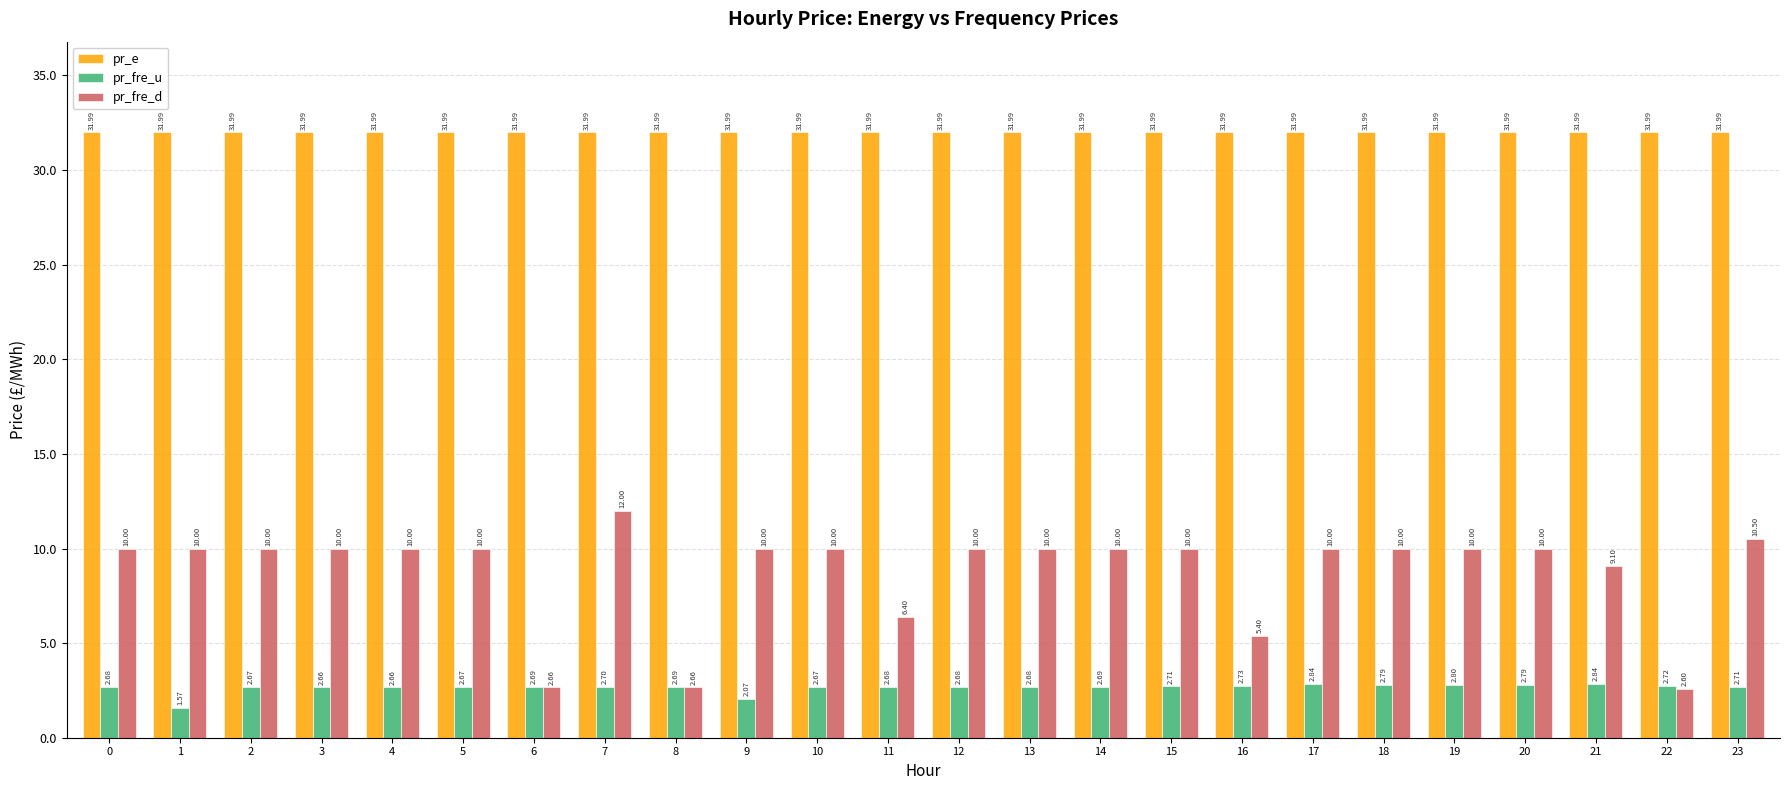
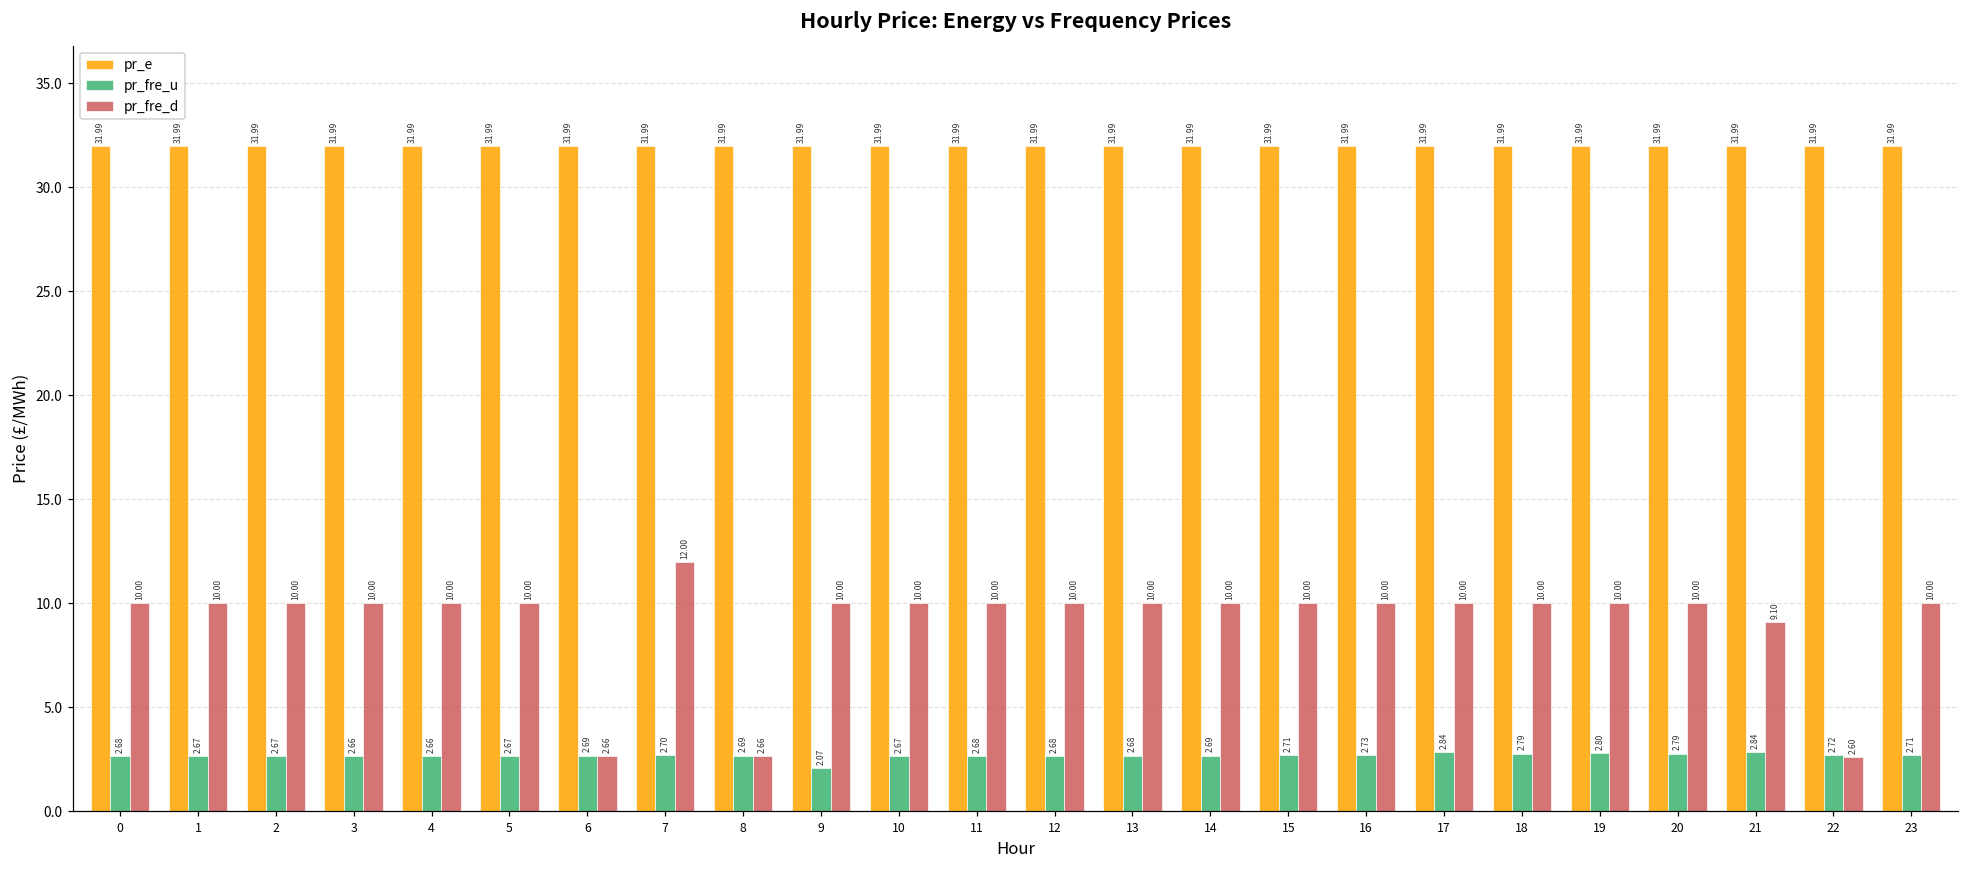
  {
    "pr_e": {
      "0": 31.99,
      "1": 31.99,
      "2": 31.99,
      "3": 31.99,
      "4": 31.99,
      "5": 31.99,
      "6": 31.99,
      "7": 31.99,
      "8": 31.99,
      "9": 31.99,
      "10": 31.99,
      "11": 31.99,
      "12": 31.99,
      "13": 31.99,
      "14": 31.99,
      "15": 31.99,
      "16": 31.99,
      "17": 31.99,
      "18": 31.99,
      "19": 31.99,
      "20": 31.99,
      "21": 31.99,
      "22": 31.99,
      "23": 31.99
    },
    "pr_fre_u": {
      "0": 2.68,
-     "1": 1.57,
+     "1": 2.67,
      "2": 2.67,
      "3": 2.66,
      "4": 2.66,
      "5": 2.67,
      "6": 2.69,
      "7": 2.70,
      "8": 2.69,
      "9": 2.07,
      "10": 2.67,
      "11": 2.68,
      "12": 2.68,
      "13": 2.68,
      "14": 2.69,
      "15": 2.71,
      "16": 2.73,
      "17": 2.84,
      "18": 2.79,
      "19": 2.80,
      "20": 2.79,
      "21": 2.84,
      "22": 2.72,
      "23": 2.71
    },
    "pr_fre_d": {
      "0": 10.00,
      "1": 10.00,
      "2": 10.00,
      "3": 10.00,
      "4": 10.00,
      "5": 10.00,
      "6": 2.66,
      "7": 12.00,
      "8": 2.66,
      "9": 10.00,
      "10": 10.00,
-     "11": 6.40,
+     "11": 10.00,
      "12": 10.00,
      "13": 10.00,
      "14": 10.00,
      "15": 10.00,
-     "16": 5.40,
+     "16": 10.00,
      "17": 10.00,
      "18": 10.00,
      "19": 10.00,
      "20": 10.00,
      "21": 9.10,
      "22": 2.60,
-     "23": 10.50
+     "23": 10.00
    }
  }
